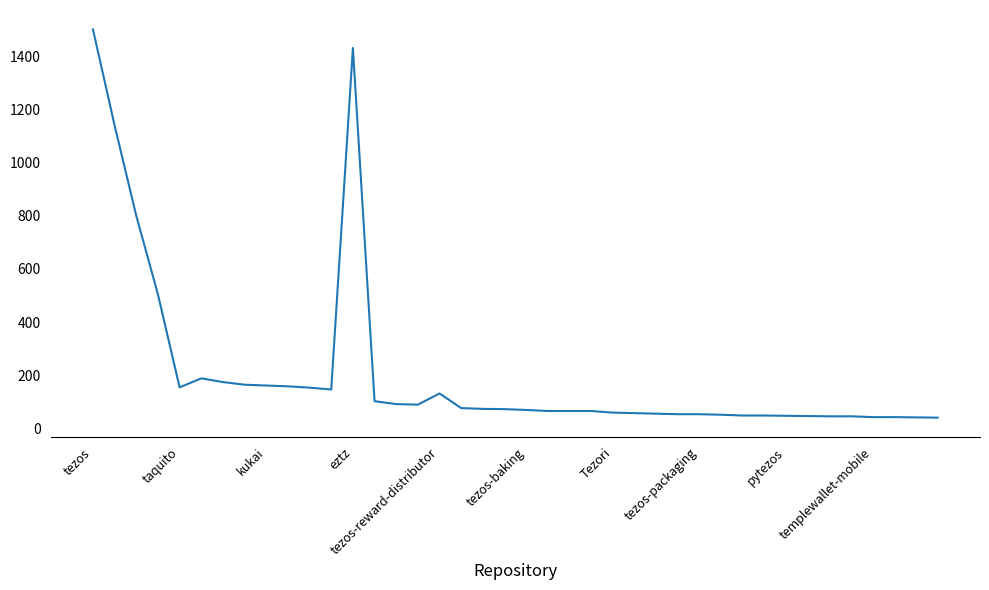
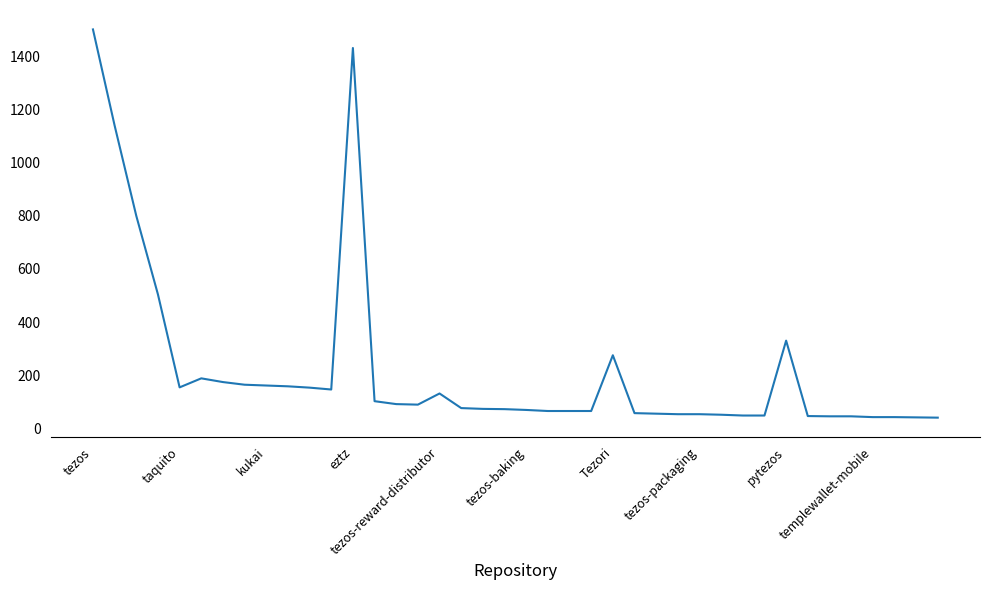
  {
    "tezos": 1500,
    "taquito": 150,
    "kukai": 160,
    "eztz": 1430,
    "tezos-reward-distributor": 130,
    "tezos-baking": 70,
-   "Tezori": 60,
+   "Tezori": 280,
    "tezos-packaging": 50,
-   "pytezos": 50,
+   "pytezos": 330,
    "templewallet-mobile": 40
  }
